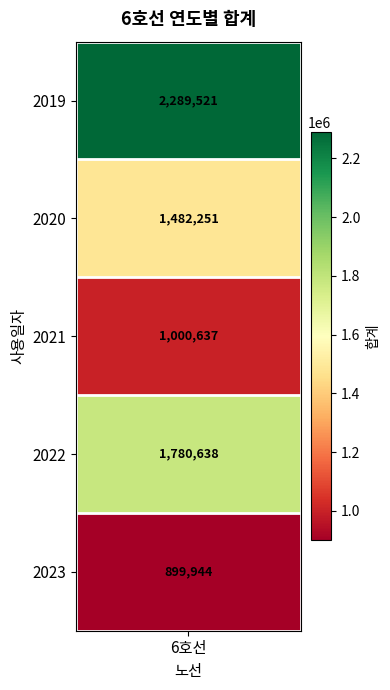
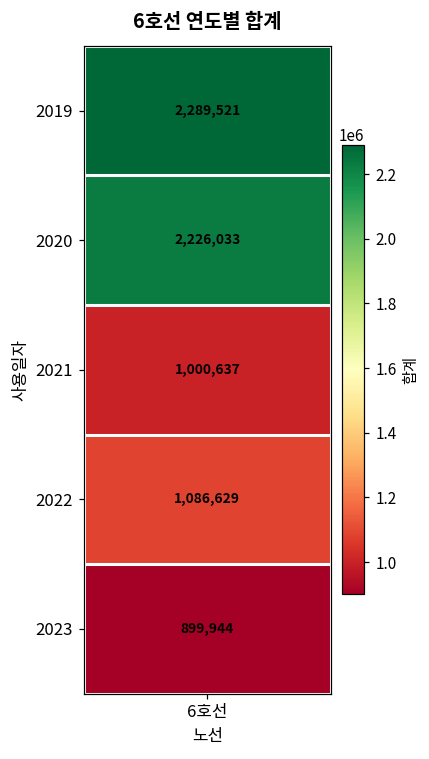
  {
    "2019": {
      "6호선": "2,289,521"
    },
    "2020": {
-     "6호선": "1,482,251"
+     "6호선": "2,226,033"
    },
    "2021": {
      "6호선": "1,000,637"
    },
    "2022": {
-     "6호선": "1,780,638"
+     "6호선": "1,086,629"
    },
    "2023": {
      "6호선": "899,944"
    }
  }
